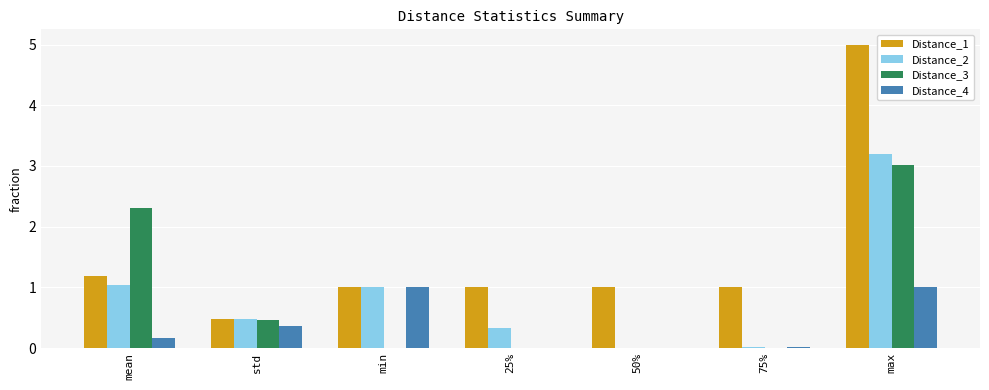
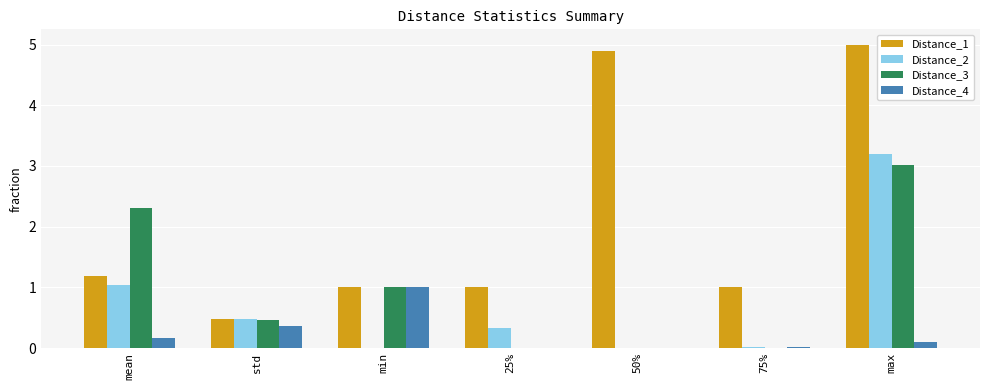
  {
    "Distance_1": {
      "mean": 1.2,
      "std": 0.5,
      "min": 1.0,
      "25%": 1.0,
-     "50%": 1.0,
+     "50%": 4.9,
      "75%": 1.0,
      "max": 5.0
    },
    "Distance_2": {
      "mean": 1,
      "std": 0.5,
-     "min": 1,
+     "min": 0,
      "25%": 0.3,
      "max": 3.2
    },
    "Distance_3": {
      "mean": 2.3,
      "std": 0.5,
-     "min": 0,
+     "min": 1,
      "max": 3
    },
    "Distance_4": {
      "mean": 0.2,
      "std": 0.4,
      "min": 1.0,
-     "max": 1.0
+     "max": 0.1
    }
  }
